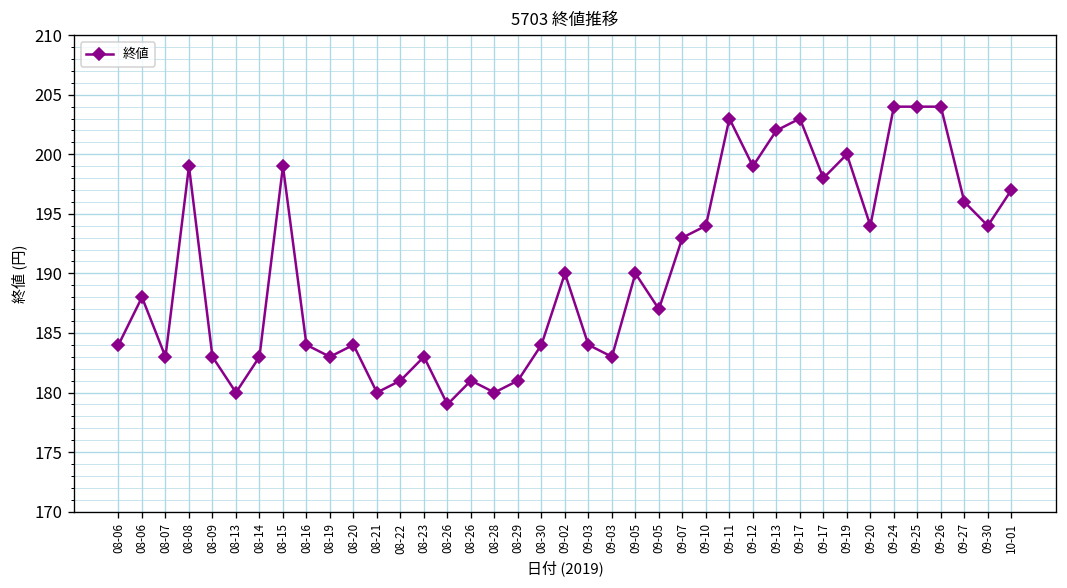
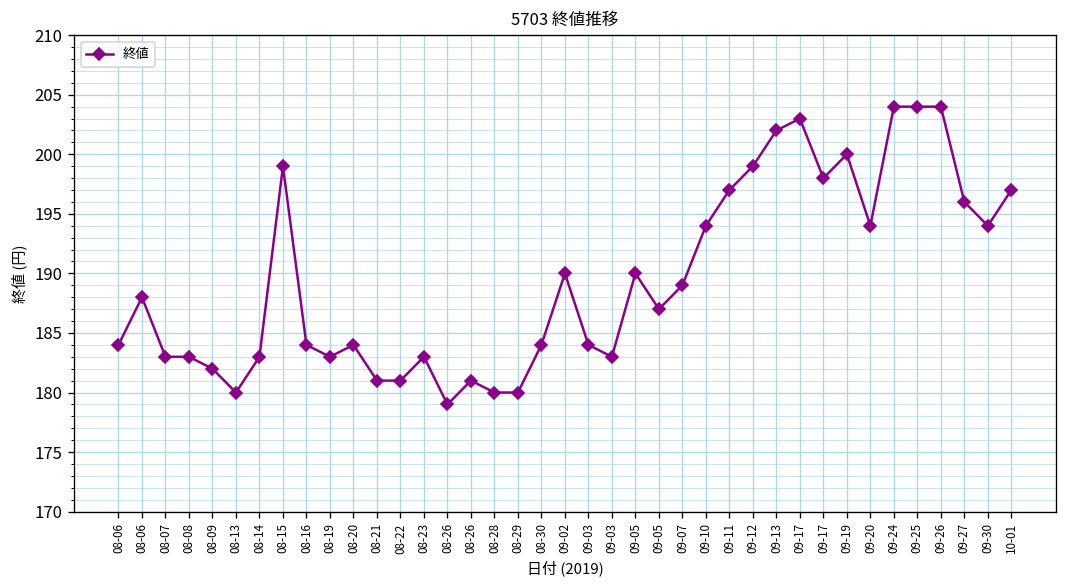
  {
    "08-07": 183,
-   "08-08": 199,
-   "08-09": 183,
+   "08-08": 183,
+   "08-09": 182,
    "08-13": 180,
    "08-14": 183,
    "08-15": 199,
    "08-16": 184,
    "08-19": 183,
    "08-20": 184,
-   "08-21": 180,
+   "08-21": 181,
    "08-22": 181,
    "08-23": 183,
    "08-28": 180,
-   "08-29": 181,
+   "08-29": 180,
    "08-30": 184,
    "09-02": 190,
-   "09-07": 193,
+   "09-07": 189,
    "09-10": 194,
-   "09-11": 203,
+   "09-11": 197,
    "09-12": 199,
    "09-13": 202,
    "09-19": 200,
    "09-20": 194,
    "09-24": 204,
    "09-25": 204,
    "09-26": 204,
    "09-27": 196,
    "09-30": 194,
    "10-01": 197
  }
